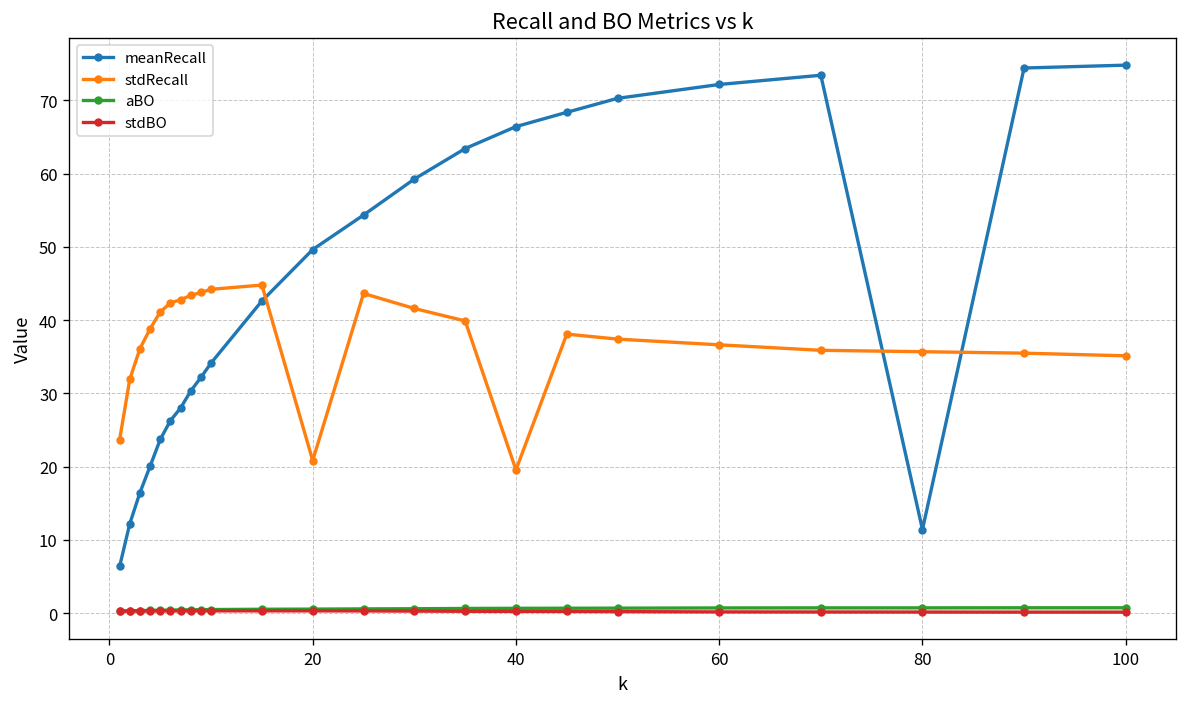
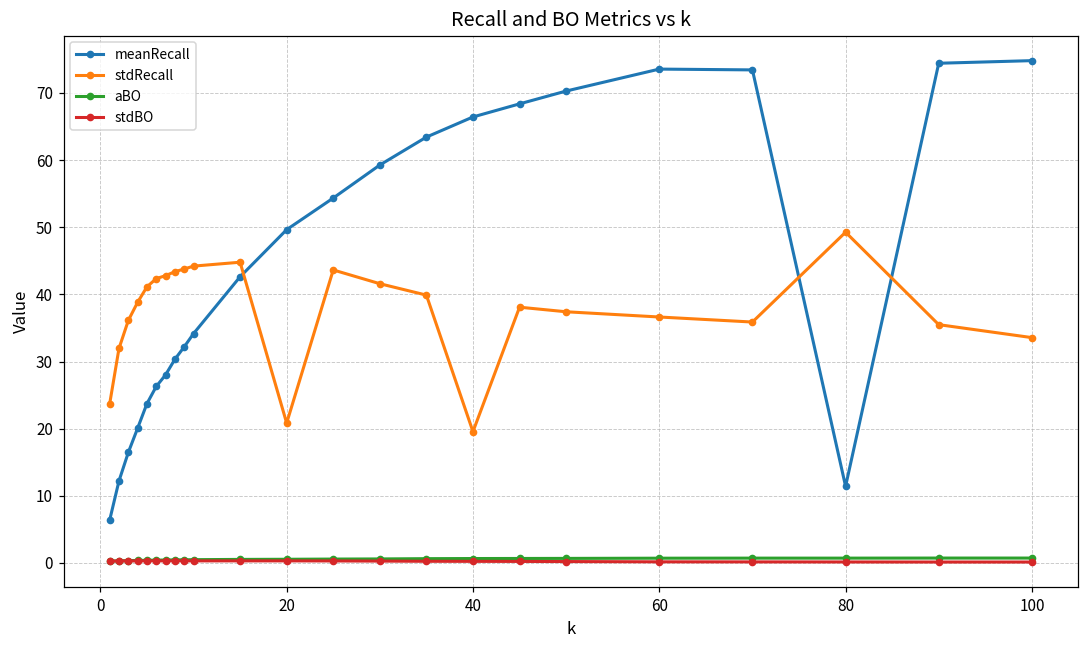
  {
    "meanRecall": {
      "20": 50,
      "40": 66,
-     "60": 72,
+     "60": 74,
      "80": 11,
      "100": 75
    },
    "stdRecall": {
      "20": 21,
      "40": 20,
      "60": 37,
-     "80": 36,
-     "100": 35
+     "80": 49,
+     "100": 34
    },
    "aBO": {
      "60": 1,
      "80": 1,
      "100": 1
    },
    "stdBO": {
      "60": 0,
      "80": 0,
      "100": 0
    }
  }
